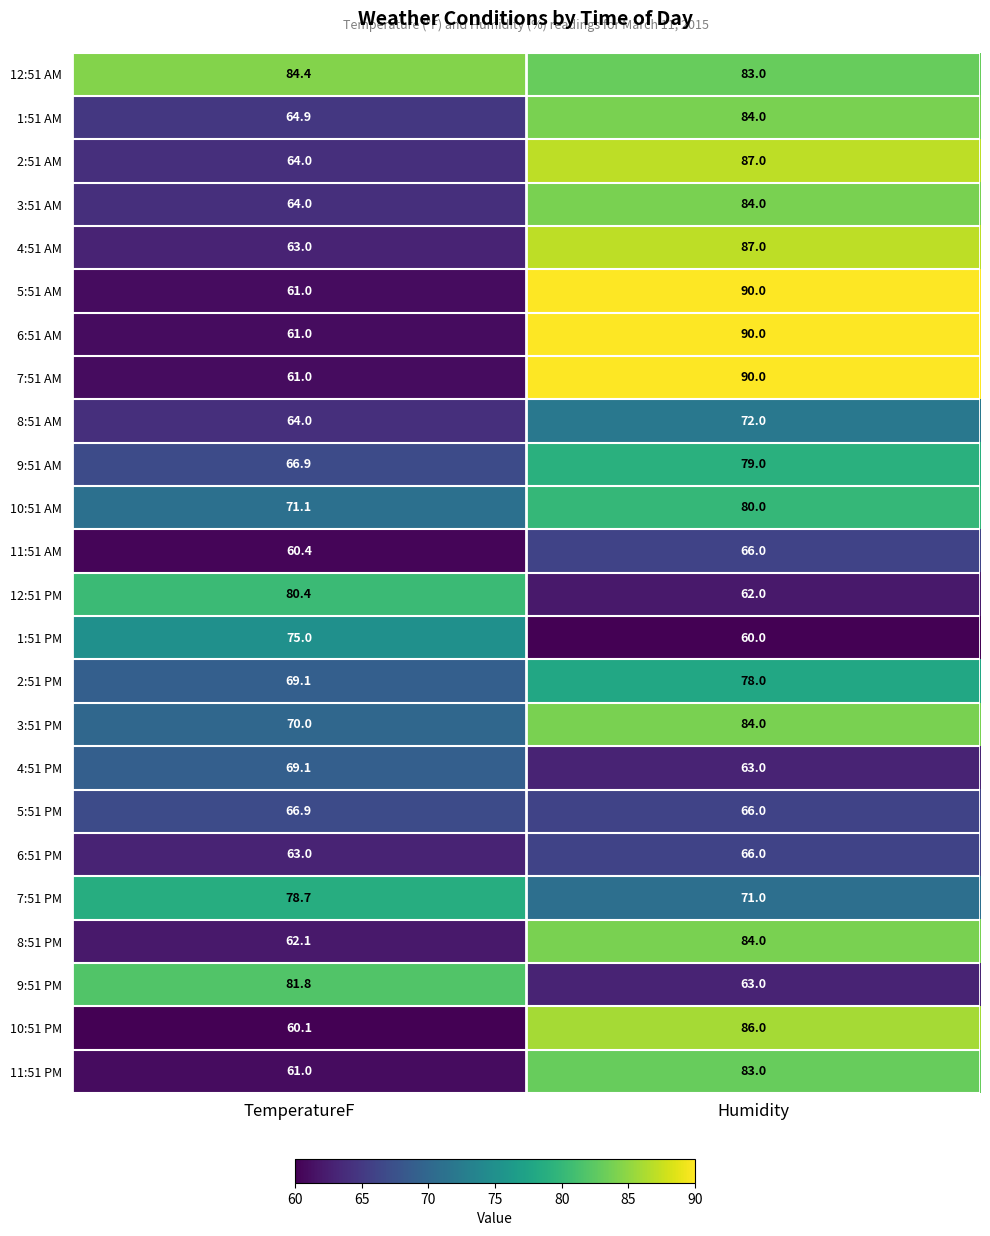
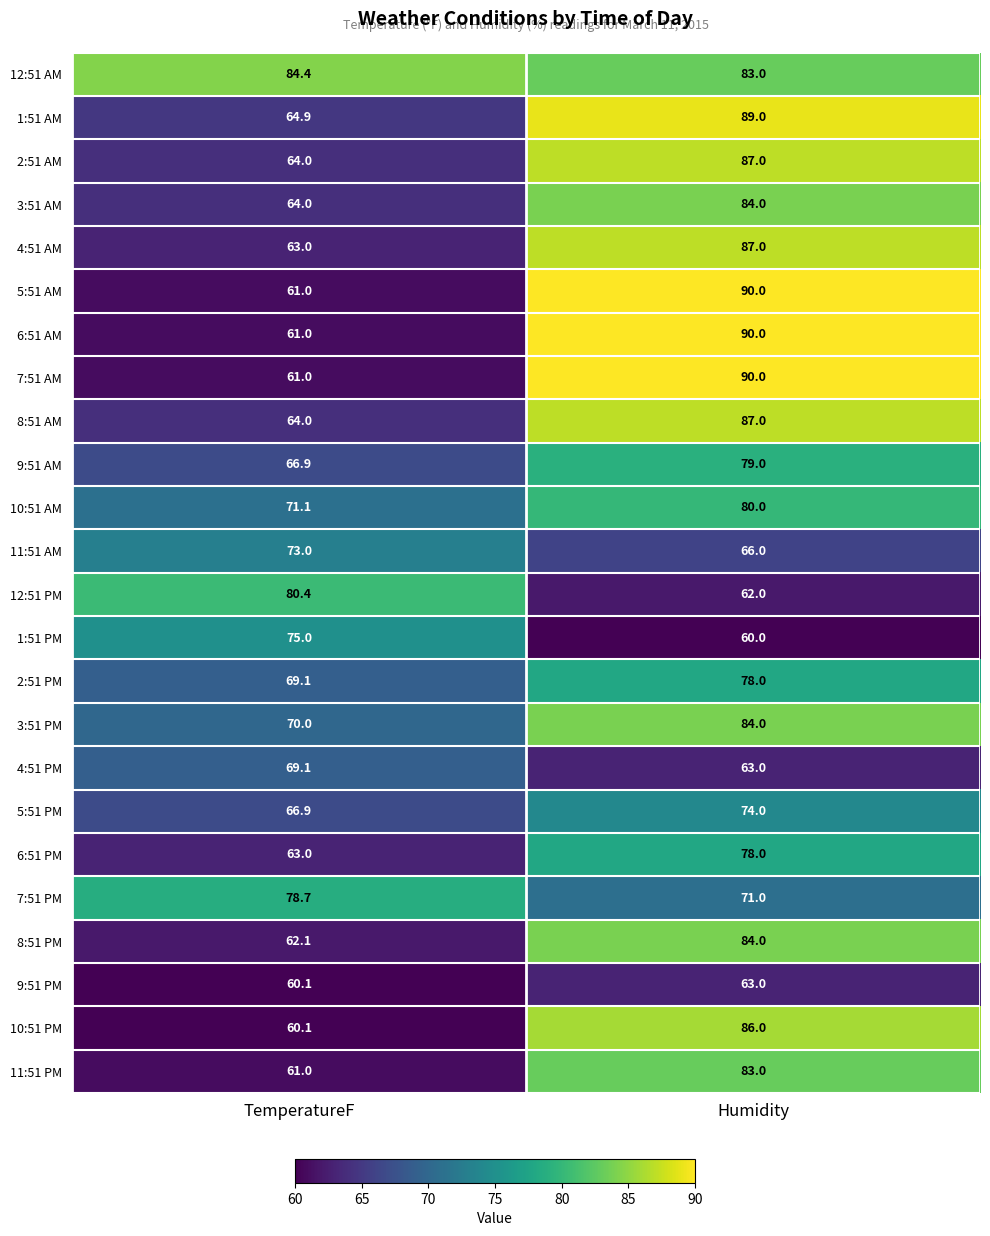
  {
    "12:51 AM": {
      "TemperatureF": 84.4,
      "Humidity": 83.0
    },
    "1:51 AM": {
      "TemperatureF": 64.9,
-     "Humidity": 84.0
+     "Humidity": 89.0
    },
    "2:51 AM": {
      "TemperatureF": 64.0,
      "Humidity": 87.0
    },
    "3:51 AM": {
      "TemperatureF": 64.0,
      "Humidity": 84.0
    },
    "4:51 AM": {
      "TemperatureF": 63.0,
      "Humidity": 87.0
    },
    "5:51 AM": {
      "TemperatureF": 61.0,
      "Humidity": 90.0
    },
    "6:51 AM": {
      "TemperatureF": 61.0,
      "Humidity": 90.0
    },
    "7:51 AM": {
      "TemperatureF": 61.0,
      "Humidity": 90.0
    },
    "8:51 AM": {
      "TemperatureF": 64.0,
-     "Humidity": 72.0
+     "Humidity": 87.0
    },
    "9:51 AM": {
      "TemperatureF": 66.9,
      "Humidity": 79.0
    },
    "10:51 AM": {
      "TemperatureF": 71.1,
      "Humidity": 80.0
    },
    "11:51 AM": {
-     "TemperatureF": 60.4,
+     "TemperatureF": 73.0,
      "Humidity": 66.0
    },
    "12:51 PM": {
      "TemperatureF": 80.4,
      "Humidity": 62.0
    },
    "1:51 PM": {
      "TemperatureF": 75.0,
      "Humidity": 60.0
    },
    "2:51 PM": {
      "TemperatureF": 69.1,
      "Humidity": 78.0
    },
    "3:51 PM": {
      "TemperatureF": 70.0,
      "Humidity": 84.0
    },
    "4:51 PM": {
      "TemperatureF": 69.1,
      "Humidity": 63.0
    },
    "5:51 PM": {
      "TemperatureF": 66.9,
-     "Humidity": 66.0
+     "Humidity": 74.0
    },
    "6:51 PM": {
      "TemperatureF": 63.0,
-     "Humidity": 66.0
+     "Humidity": 78.0
    },
    "7:51 PM": {
      "TemperatureF": 78.7,
      "Humidity": 71.0
    },
    "8:51 PM": {
      "TemperatureF": 62.1,
      "Humidity": 84.0
    },
    "9:51 PM": {
-     "TemperatureF": 81.8,
+     "TemperatureF": 60.1,
      "Humidity": 63.0
    },
    "10:51 PM": {
      "TemperatureF": 60.1,
      "Humidity": 86.0
    },
    "11:51 PM": {
      "TemperatureF": 61.0,
      "Humidity": 83.0
    }
  }
